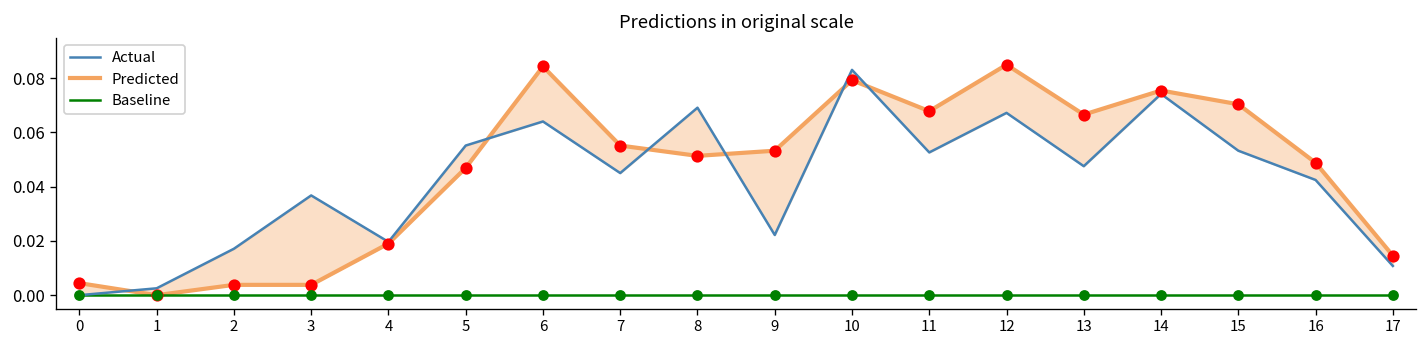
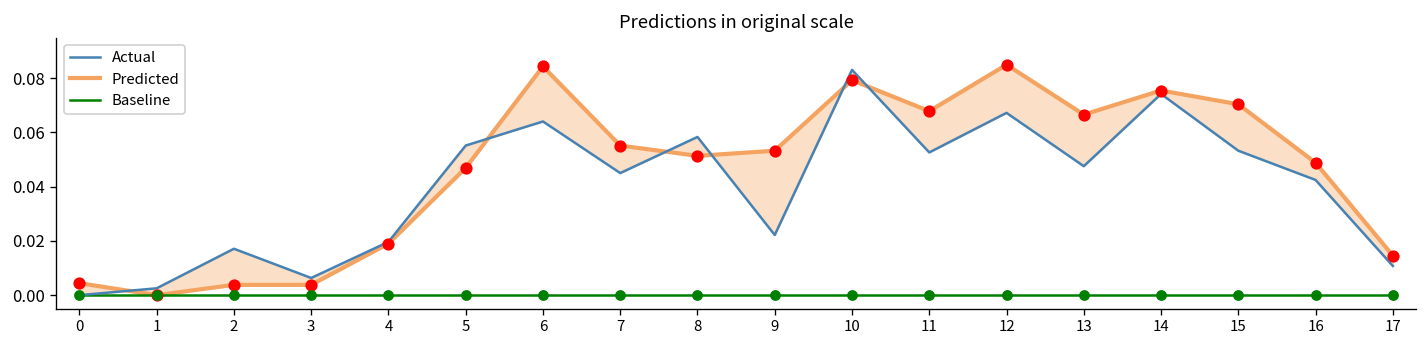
  {
    "Actual": {
-     "3": 0.037,
+     "3": 0.006,
      "6": 0.064,
      "7": 0.045,
-     "8": 0.069,
+     "8": 0.058,
      "9": 0.022,
      "11": 0.053,
      "12": 0.067,
      "13": 0.048,
      "14": 0.074,
      "15": 0.053,
      "16": 0.043,
      "17": 0.011
    },
    "Baseline": {
      "2": 0.000,
      "3": 0.000,
      "4": 0.000,
      "5": 0.000,
      "6": 0.000,
      "7": 0.000,
      "8": 0.000,
      "9": 0.000,
      "10": 0.000,
      "11": 0.000,
      "12": 0.000,
      "13": 0.000,
      "14": 0.000,
      "15": 0.000,
      "16": 0.000,
      "17": 0.000
    }
  }
